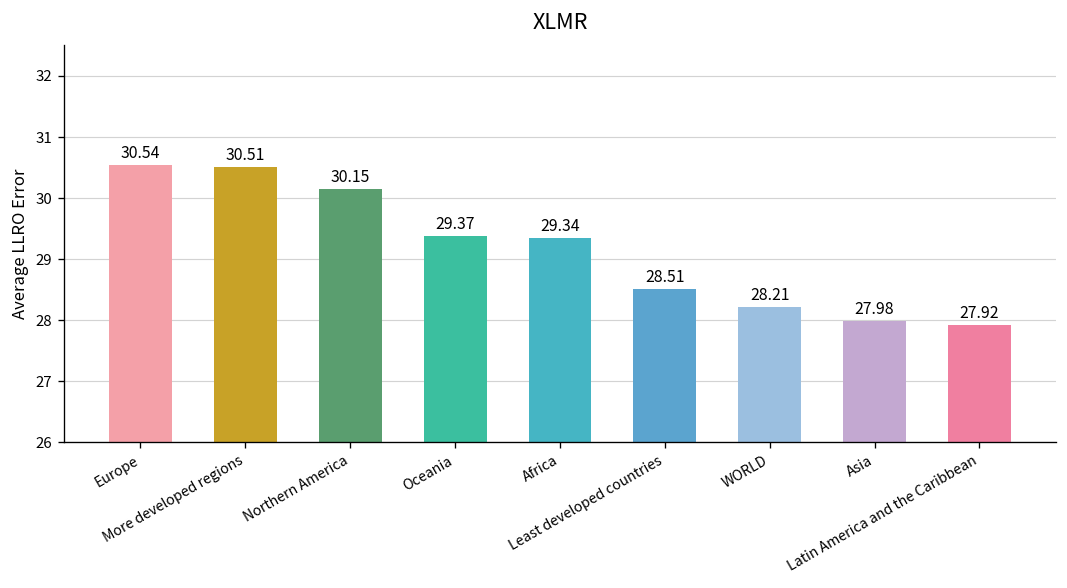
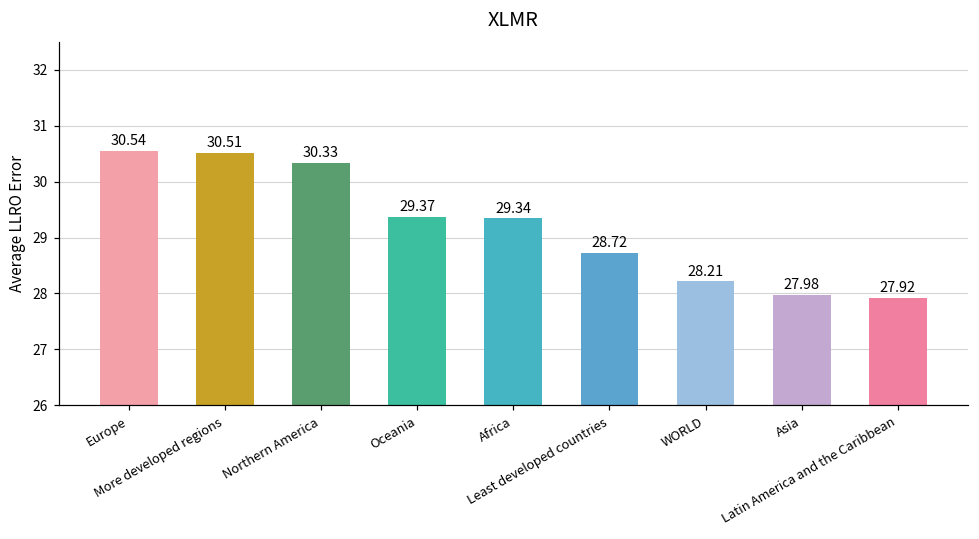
  {
    "Europe": 30.54,
    "More developed regions": 30.51,
-   "Northern America": 30.15,
+   "Northern America": 30.33,
    "Oceania": 29.37,
    "Africa": 29.34,
-   "Least developed countries": 28.51,
+   "Least developed countries": 28.72,
    "WORLD": 28.21,
    "Asia": 27.98,
    "Latin America and the Caribbean": 27.92
  }
